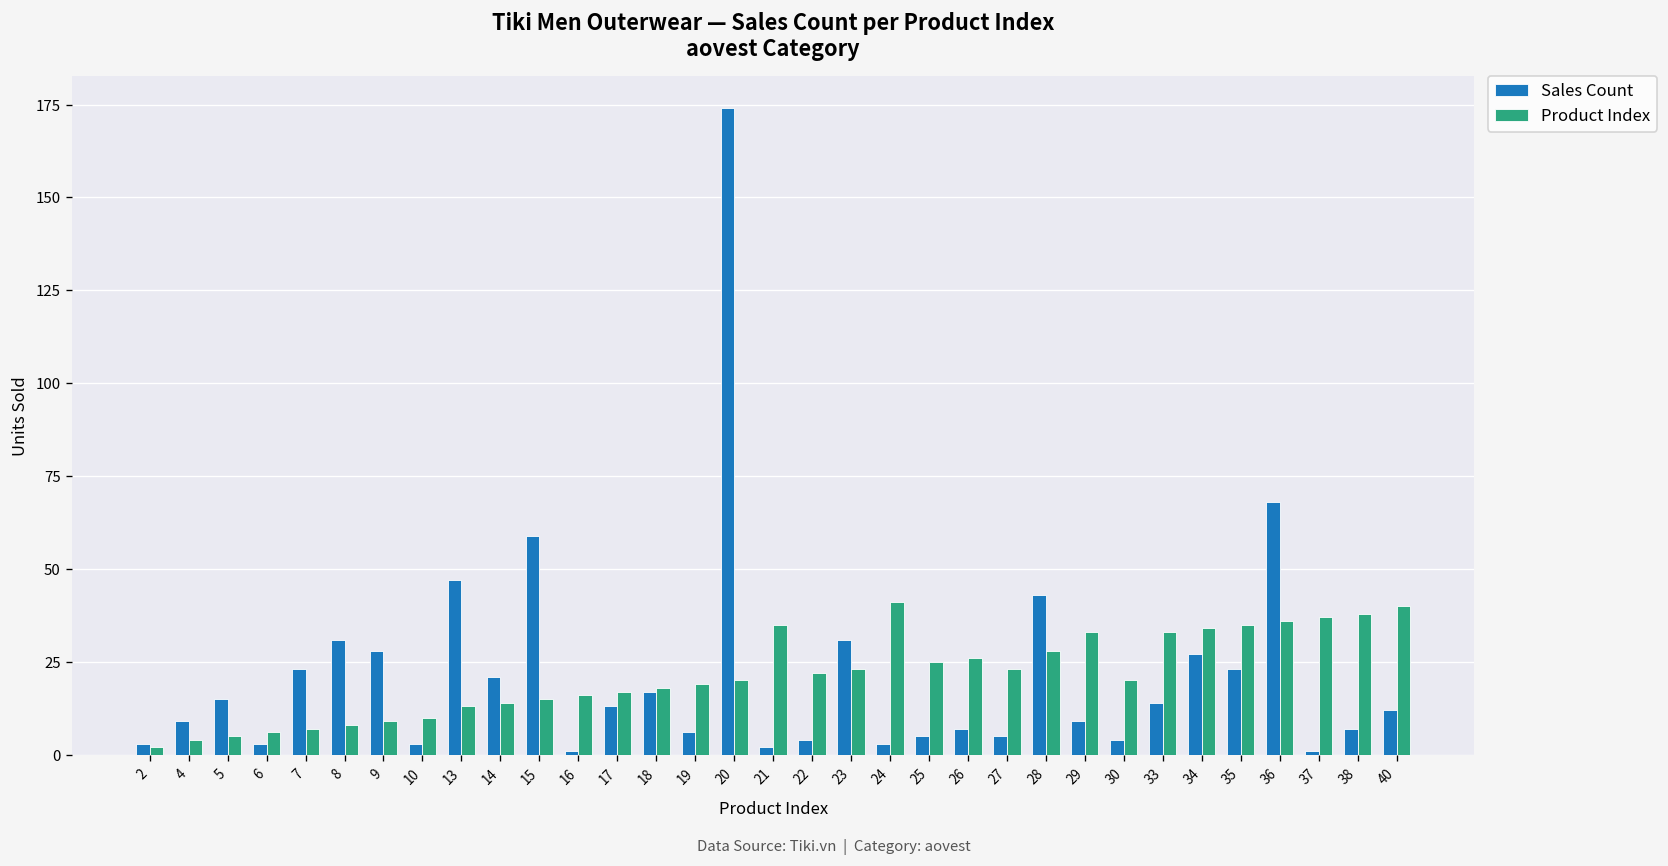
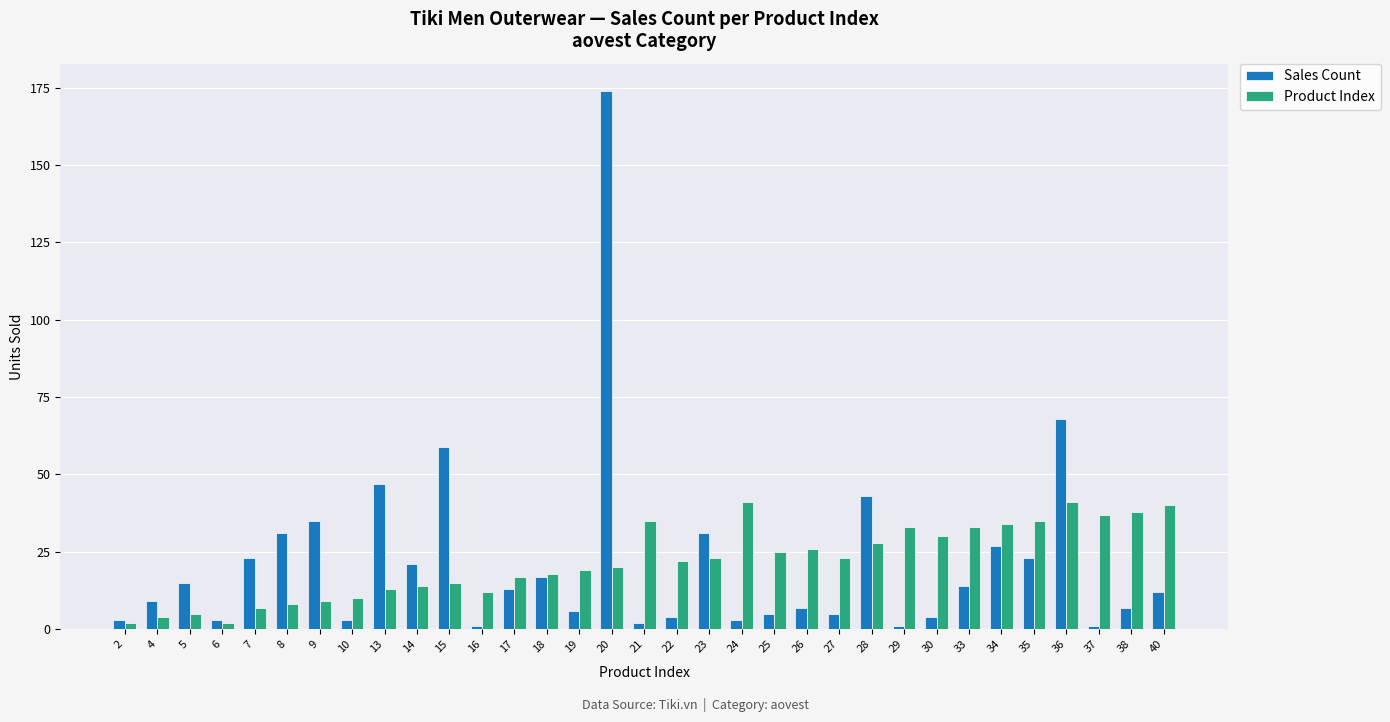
  {
    "Sales Count": {
      "2": 3,
      "4": 9,
      "5": 15,
      "6": 3,
      "7": 23,
      "8": 31,
-     "9": 28,
+     "9": 35,
      "10": 3,
      "13": 47,
      "14": 21,
      "15": 59,
      "16": 1,
      "17": 13,
      "18": 17,
      "19": 6,
      "20": 174,
      "21": 2,
      "22": 4,
      "23": 31,
      "24": 3,
      "25": 5,
      "26": 7,
      "27": 5,
      "28": 43,
-     "29": 9,
+     "29": 1,
      "30": 4,
      "33": 14,
      "34": 27,
      "35": 23,
      "36": 68,
      "37": 1,
      "38": 7,
      "40": 12
    },
    "Product Index": {
      "2": 2,
      "4": 4,
      "5": 5,
-     "6": 6,
+     "6": 2,
      "7": 7,
      "8": 8,
      "9": 9,
      "10": 10,
      "13": 13,
      "14": 14,
      "15": 15,
-     "16": 16,
+     "16": 12,
      "17": 17,
      "18": 18,
      "19": 19,
      "20": 20,
      "21": 35,
      "22": 22,
      "23": 23,
      "24": 41,
      "25": 25,
      "26": 26,
      "27": 23,
      "28": 28,
      "29": 33,
-     "30": 20,
+     "30": 30,
      "33": 33,
      "34": 34,
      "35": 35,
-     "36": 36,
+     "36": 41,
      "37": 37,
      "38": 38,
      "40": 40
    }
  }
